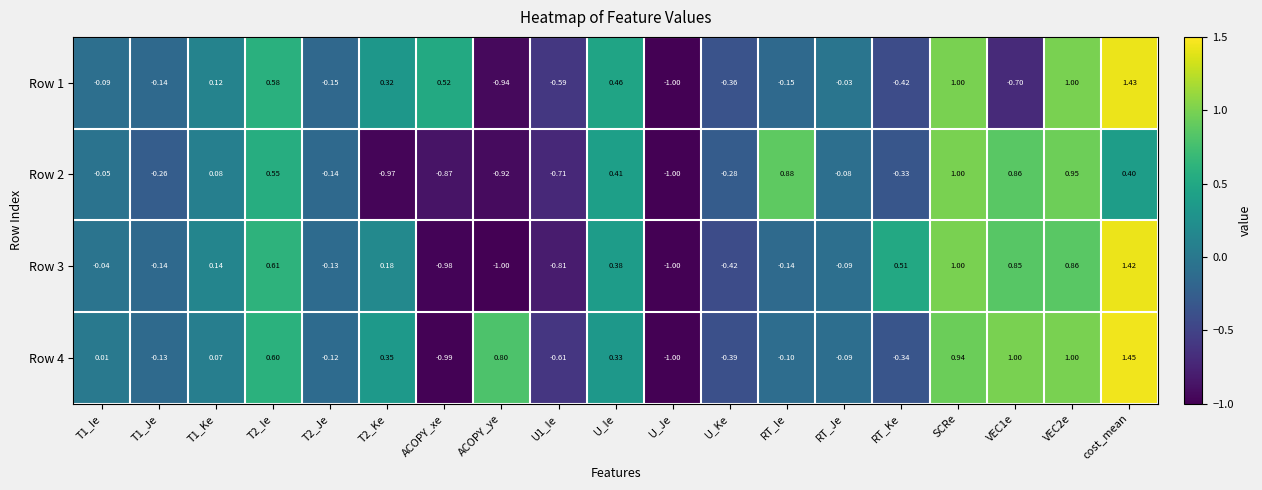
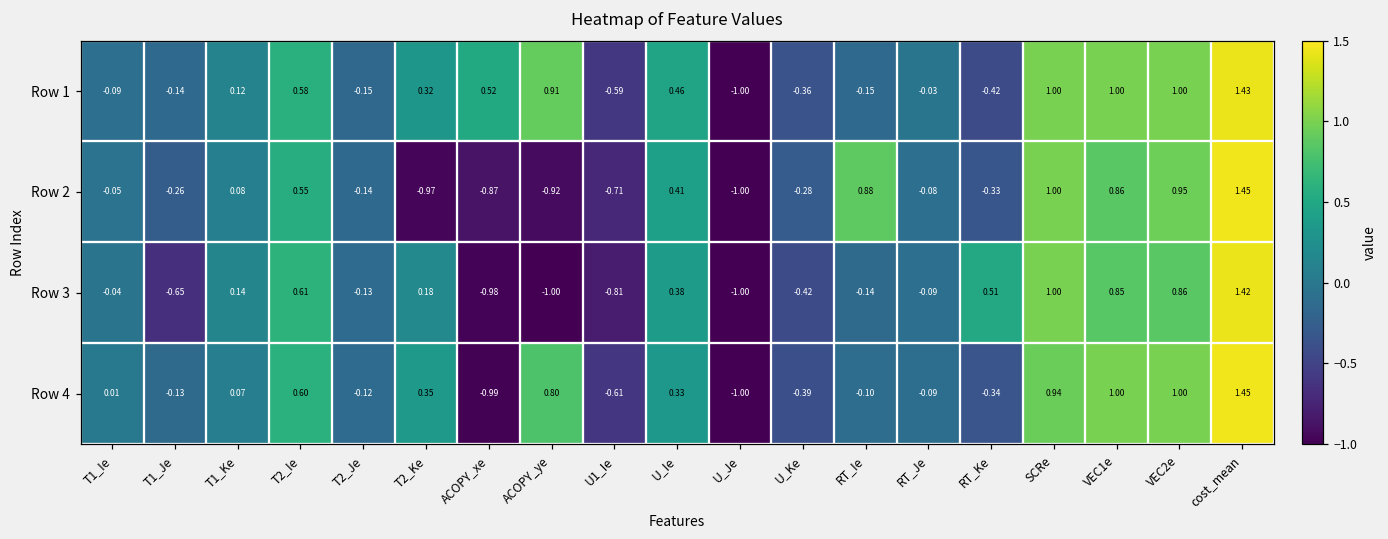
  {
    "Row 1": {
      "T1_Ie": -0.09,
      "T1_Je": -0.14,
      "T1_Ke": 0.12,
      "T2_Ie": 0.58,
      "T2_Je": -0.15,
      "T2_Ke": 0.32,
      "ACOPY_xe": 0.52,
-     "ACOPY_ye": -0.94,
+     "ACOPY_ye": 0.91,
      "U1_Ie": -0.59,
      "U_Ie": 0.46,
      "U_Je": -1.00,
      "U_Ke": -0.36,
      "RT_Ie": -0.15,
      "RT_Je": -0.03,
      "RT_Ke": -0.42,
      "SCRe": 1.00,
-     "VEC1e": -0.70,
+     "VEC1e": 1.00,
      "VEC2e": 1.00,
      "cost_mean": 1.43
    },
    "Row 2": {
      "T1_Ie": -0.05,
      "T1_Je": -0.26,
      "T1_Ke": 0.08,
      "T2_Ie": 0.55,
      "T2_Je": -0.14,
      "T2_Ke": -0.97,
      "ACOPY_xe": -0.87,
      "ACOPY_ye": -0.92,
      "U1_Ie": -0.71,
      "U_Ie": 0.41,
      "U_Je": -1.00,
      "U_Ke": -0.28,
      "RT_Ie": 0.88,
      "RT_Je": -0.08,
      "RT_Ke": -0.33,
      "SCRe": 1.00,
      "VEC1e": 0.86,
      "VEC2e": 0.95,
-     "cost_mean": 0.40
+     "cost_mean": 1.45
    },
    "Row 3": {
      "T1_Ie": -0.04,
-     "T1_Je": -0.14,
+     "T1_Je": -0.65,
      "T1_Ke": 0.14,
      "T2_Ie": 0.61,
      "T2_Je": -0.13,
      "T2_Ke": 0.18,
      "ACOPY_xe": -0.98,
      "ACOPY_ye": -1.00,
      "U1_Ie": -0.81,
      "U_Ie": 0.38,
      "U_Je": -1.00,
      "U_Ke": -0.42,
      "RT_Ie": -0.14,
      "RT_Je": -0.09,
      "RT_Ke": 0.51,
      "SCRe": 1.00,
      "VEC1e": 0.85,
      "VEC2e": 0.86,
      "cost_mean": 1.42
    },
    "Row 4": {
      "T1_Ie": 0.01,
      "T1_Je": -0.13,
      "T1_Ke": 0.07,
      "T2_Ie": 0.60,
      "T2_Je": -0.12,
      "T2_Ke": 0.35,
      "ACOPY_xe": -0.99,
      "ACOPY_ye": 0.80,
      "U1_Ie": -0.61,
      "U_Ie": 0.33,
      "U_Je": -1.00,
      "U_Ke": -0.39,
      "RT_Ie": -0.10,
      "RT_Je": -0.09,
      "RT_Ke": -0.34,
      "SCRe": 0.94,
      "VEC1e": 1.00,
      "VEC2e": 1.00,
      "cost_mean": 1.45
    }
  }
